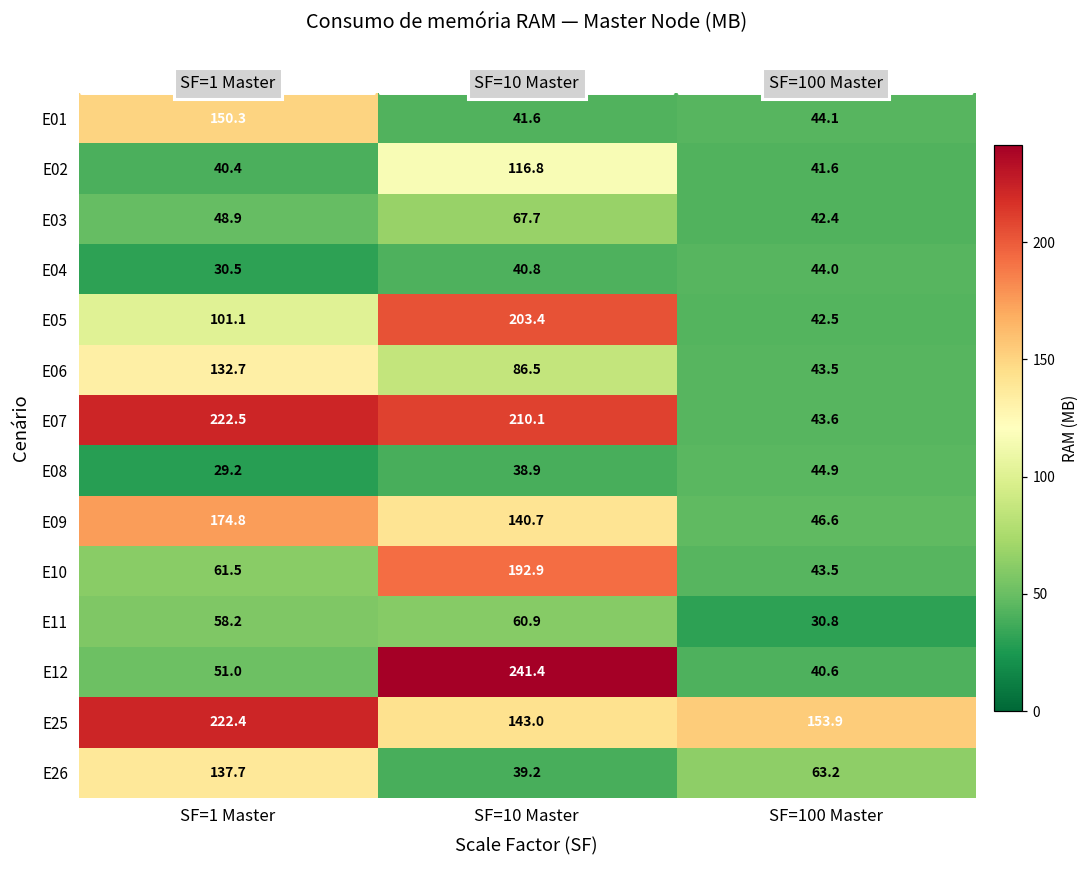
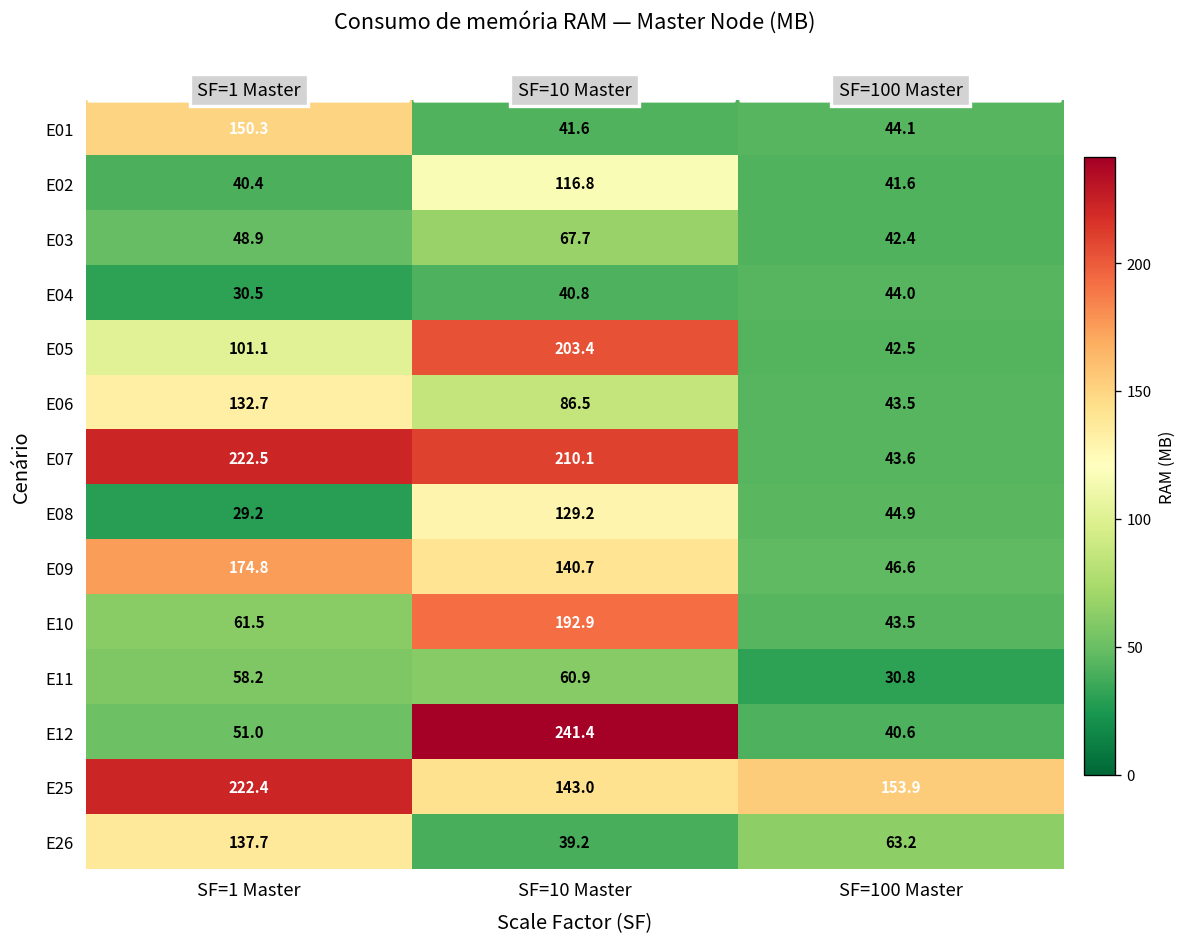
  {
    "E01": {
      "SF=1 Master": 150.3,
      "SF=10 Master": 41.6,
      "SF=100 Master": 44.1
    },
    "E02": {
      "SF=1 Master": 40.4,
      "SF=10 Master": 116.8,
      "SF=100 Master": 41.6
    },
    "E03": {
      "SF=1 Master": 48.9,
      "SF=10 Master": 67.7,
      "SF=100 Master": 42.4
    },
    "E04": {
      "SF=1 Master": 30.5,
      "SF=10 Master": 40.8,
      "SF=100 Master": 44.0
    },
    "E05": {
      "SF=1 Master": 101.1,
      "SF=10 Master": 203.4,
      "SF=100 Master": 42.5
    },
    "E06": {
      "SF=1 Master": 132.7,
      "SF=10 Master": 86.5,
      "SF=100 Master": 43.5
    },
    "E07": {
      "SF=1 Master": 222.5,
      "SF=10 Master": 210.1,
      "SF=100 Master": 43.6
    },
    "E08": {
      "SF=1 Master": 29.2,
-     "SF=10 Master": 38.9,
+     "SF=10 Master": 129.2,
      "SF=100 Master": 44.9
    },
    "E09": {
      "SF=1 Master": 174.8,
      "SF=10 Master": 140.7,
      "SF=100 Master": 46.6
    },
    "E10": {
      "SF=1 Master": 61.5,
      "SF=10 Master": 192.9,
      "SF=100 Master": 43.5
    },
    "E11": {
      "SF=1 Master": 58.2,
      "SF=10 Master": 60.9,
      "SF=100 Master": 30.8
    },
    "E12": {
      "SF=1 Master": 51.0,
      "SF=10 Master": 241.4,
      "SF=100 Master": 40.6
    },
    "E25": {
      "SF=1 Master": 222.4,
      "SF=10 Master": 143.0,
      "SF=100 Master": 153.9
    },
    "E26": {
      "SF=1 Master": 137.7,
      "SF=10 Master": 39.2,
      "SF=100 Master": 63.2
    }
  }
